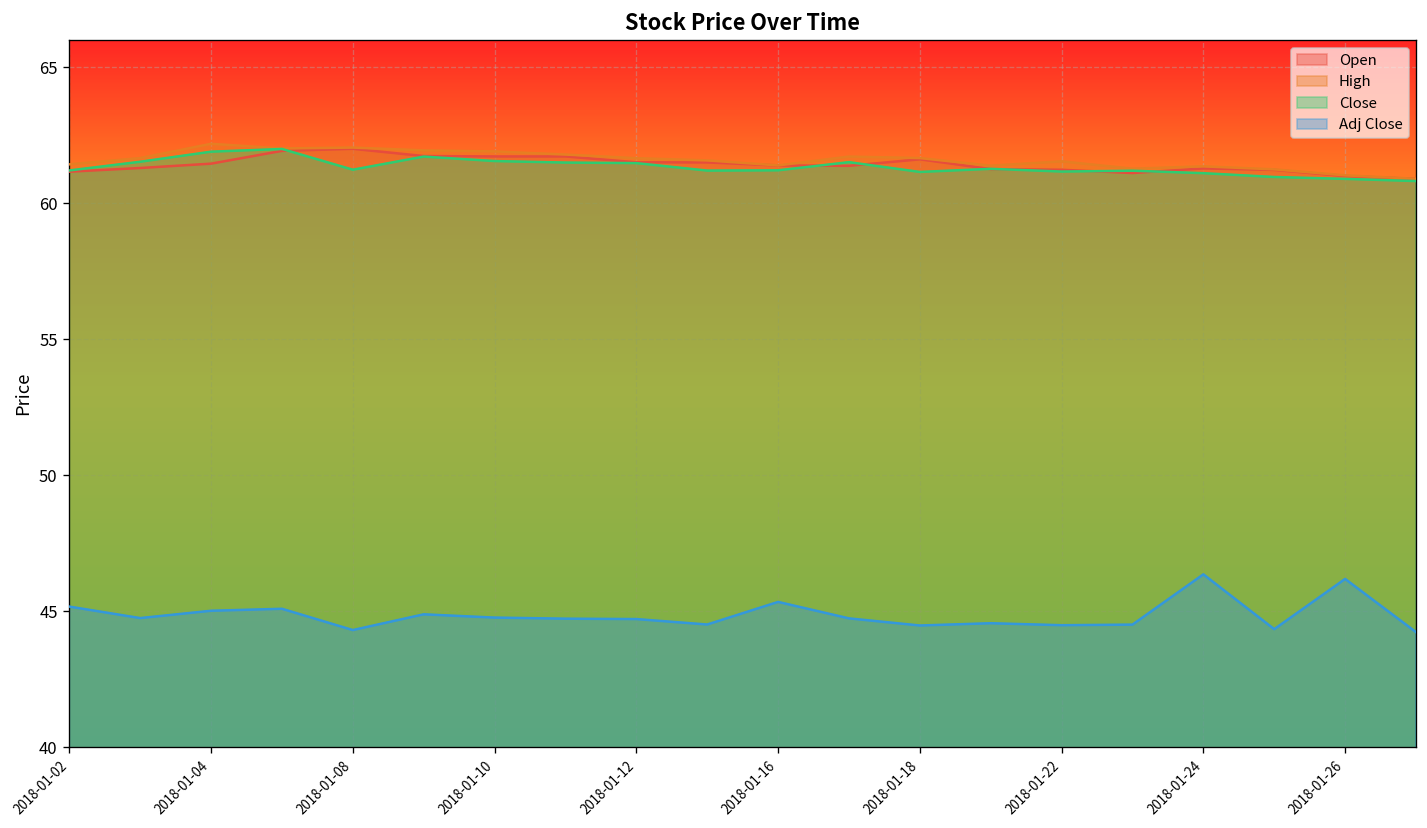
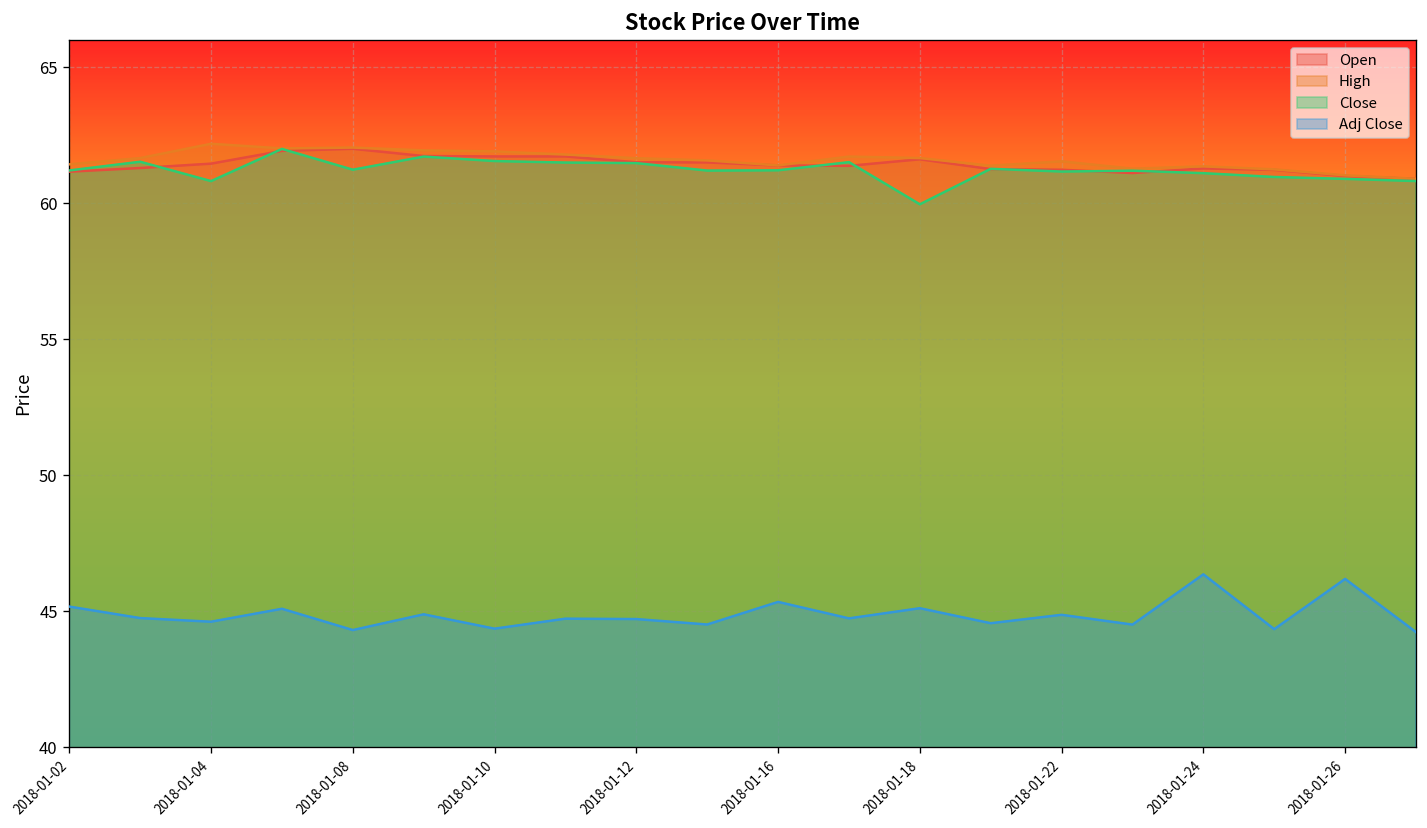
  {
    "Close": {
-     "2018-01-04": 61.9,
+     "2018-01-04": 60.8,
      "2018-01-08": 61.2,
      "2018-01-10": 61.5,
      "2018-01-16": 61.2,
-     "2018-01-18": 61.2,
+     "2018-01-18": 60.0,
      "2018-01-24": 61.1
    },
    "Adj Close": {
      "2018-01-02": 45.2,
-     "2018-01-04": 45.0,
+     "2018-01-04": 44.6,
      "2018-01-08": 44.3,
-     "2018-01-10": 44.8,
+     "2018-01-10": 44.4,
      "2018-01-12": 44.7,
      "2018-01-16": 45.3,
-     "2018-01-18": 44.5,
-     "2018-01-22": 44.5,
+     "2018-01-18": 45.1,
+     "2018-01-22": 44.9,
      "2018-01-24": 46.4,
      "2018-01-26": 46.2
    }
  }
